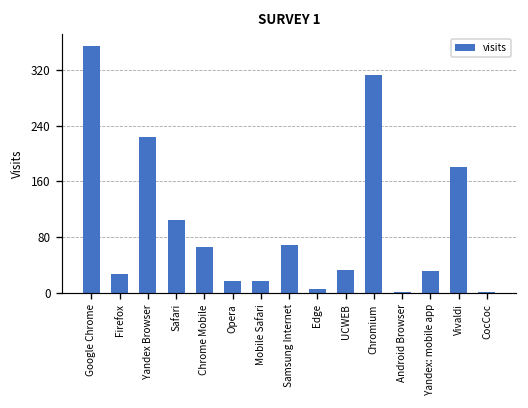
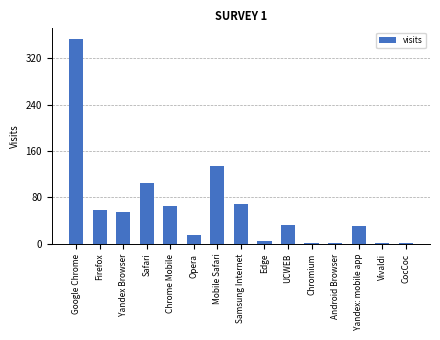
  {
    "Google Chrome": 350,
-   "Firefox": 30,
-   "Yandex Browser": 220,
+   "Firefox": 60,
+   "Yandex Browser": 50,
    "Safari": 100,
    "Chrome Mobile": 70,
    "Opera": 20,
-   "Mobile Safari": 20,
+   "Mobile Safari": 130,
    "Samsung Internet": 70,
    "Edge": 10,
    "UCWEB": 30,
-   "Chromium": 310,
+   "Chromium": 0,
    "Yandex: mobile app": 30,
-   "Vivaldi": 180
+   "Vivaldi": 0
  }
